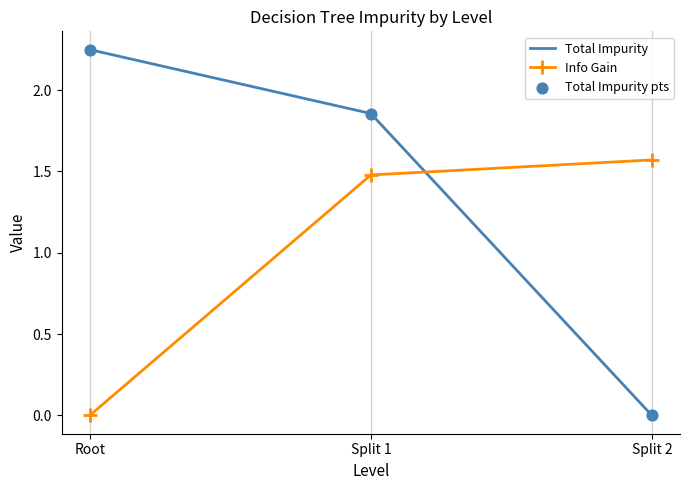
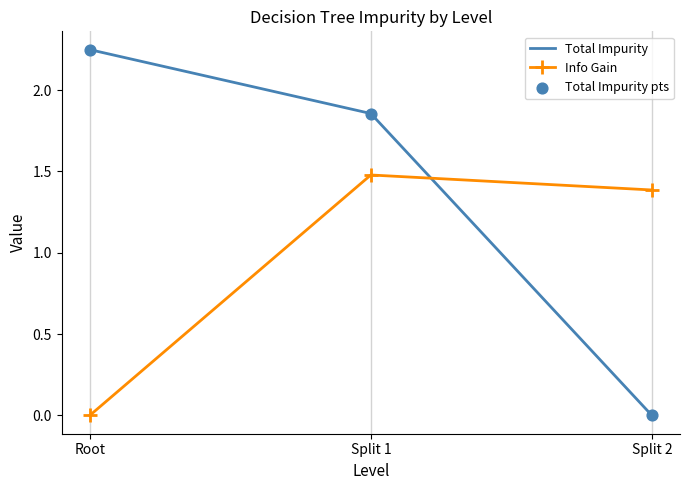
  {
    "Total Impurity pts": {
      "Root": 2.25,
      "Split 1": 1.86,
      "Split 2": 0.00
    },
    "Info Gain": {
      "Root": 0.00,
      "Split 1": 1.48,
-     "Split 2": 1.57
+     "Split 2": 1.39
    }
  }
